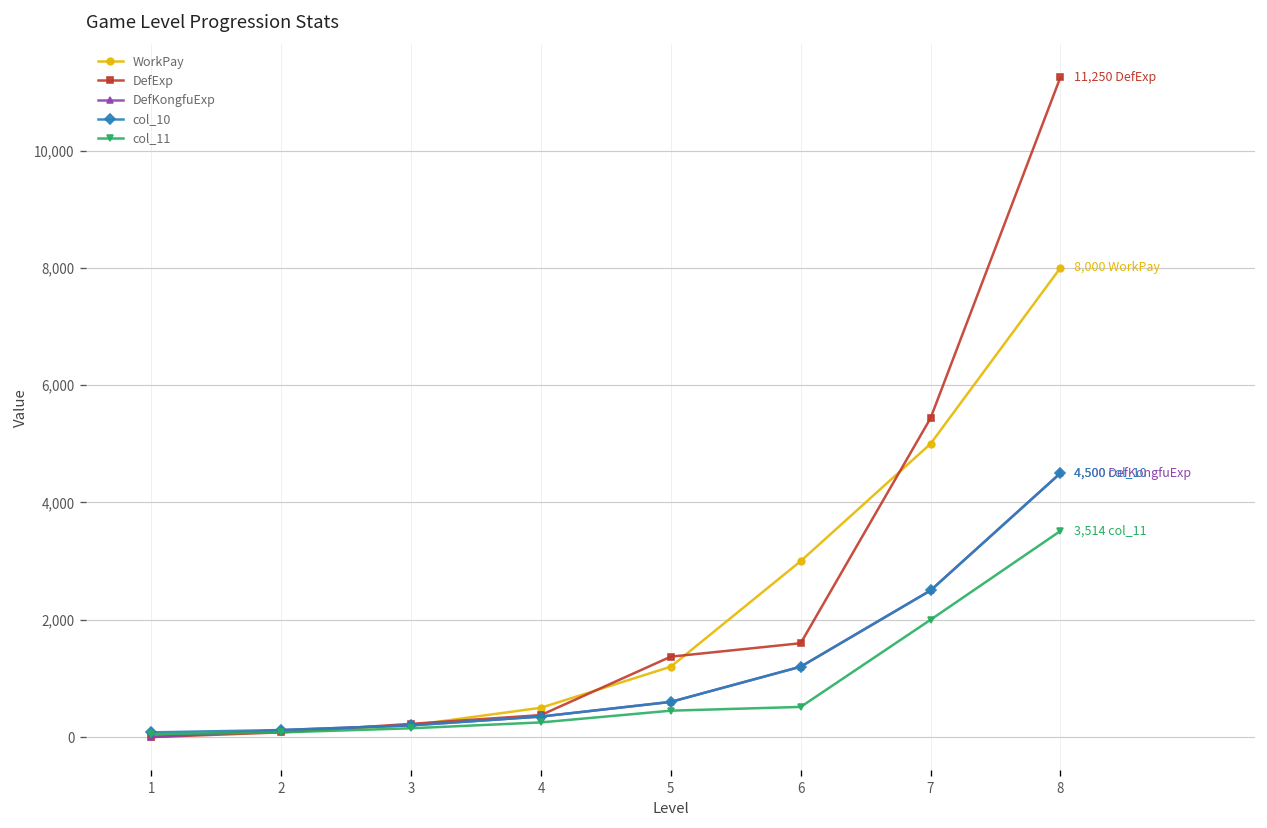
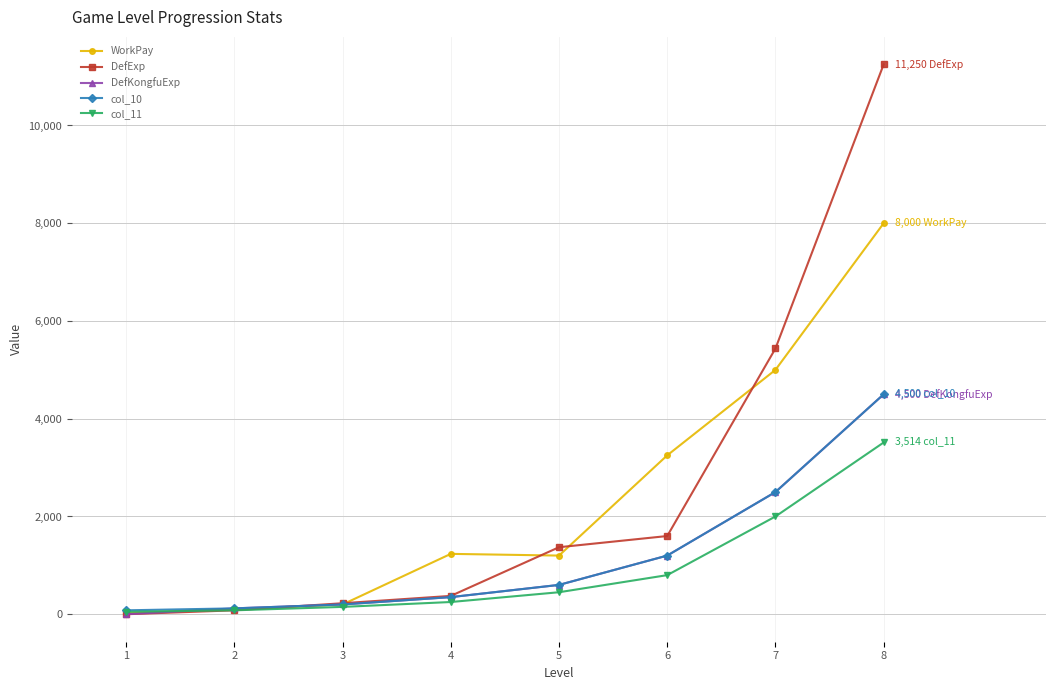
  {
    "WorkPay": {
-     "4": "500",
+     "4": "1,200",
      "5": "1,200",
-     "6": "3,000",
+     "6": "3,300",
      "7": "5,000"
    },
    "DefExp": {
      "8": "11,250"
    },
    "col_11": {
      "4": "300",
      "5": "500",
-     "6": "500",
+     "6": "800",
      "7": "2,000"
    }
  }
